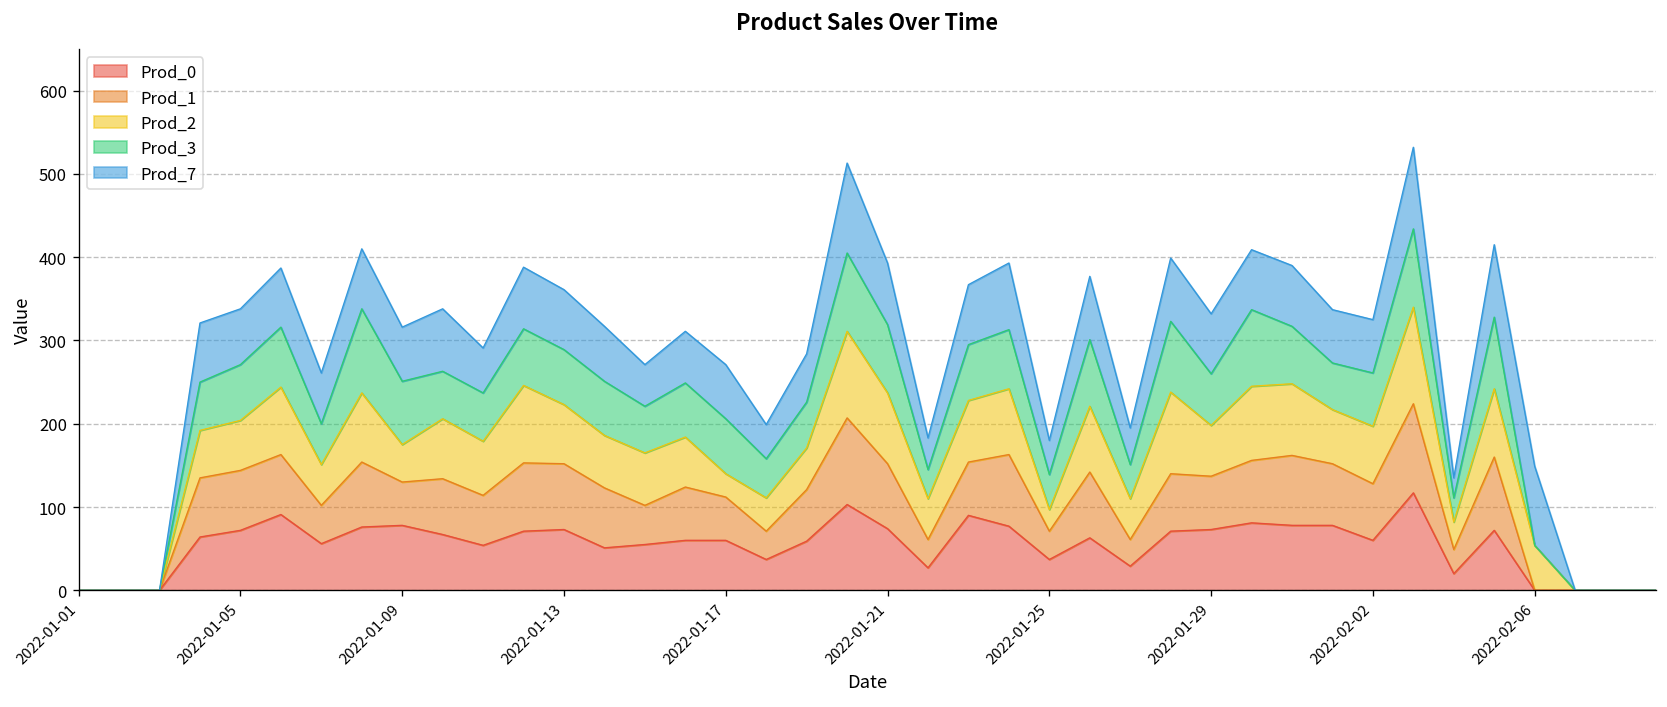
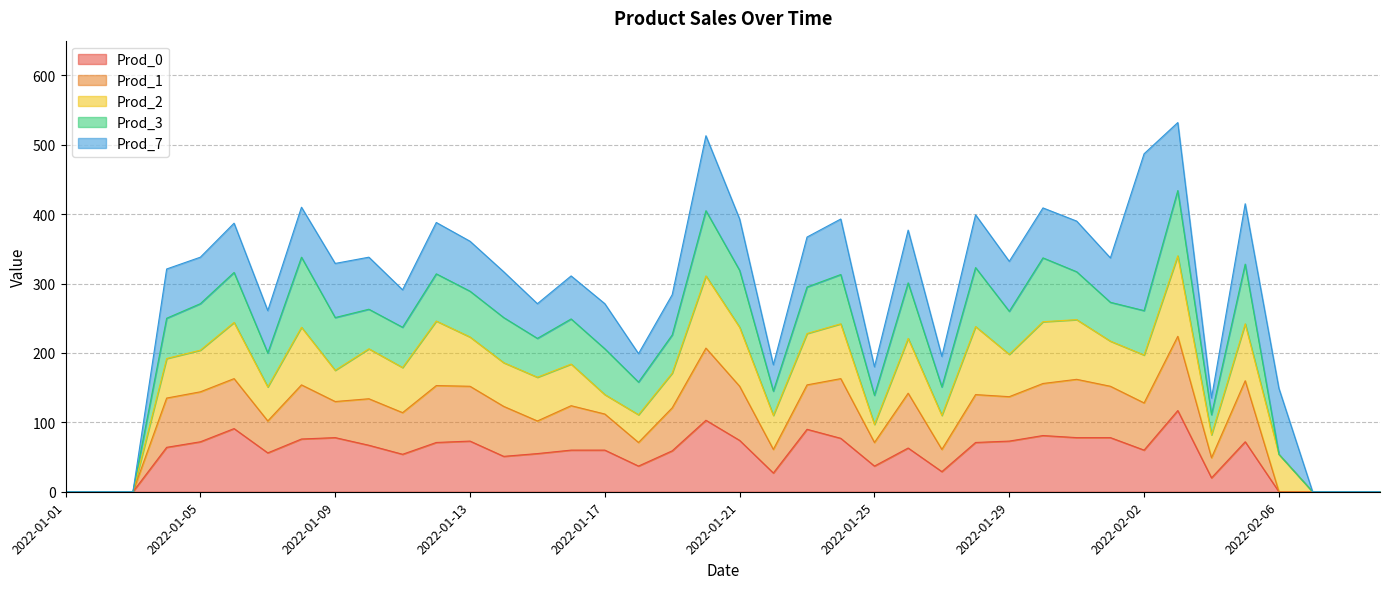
  {
    "Prod_2": {
      "2022-01-05": 60,
      "2022-01-09": 50,
      "2022-01-13": 70,
      "2022-01-17": 30,
      "2022-01-21": 90,
      "2022-01-25": 30,
      "2022-01-29": 60,
      "2022-02-02": 70
    },
    "Prod_3": {
      "2022-01-05": 70,
      "2022-01-09": 80,
      "2022-01-13": 70,
      "2022-01-17": 70,
      "2022-01-21": 80,
      "2022-01-25": 40,
      "2022-01-29": 60,
      "2022-02-02": 60
    },
    "Prod_7": {
      "2022-01-05": 70,
-     "2022-01-09": 70,
+     "2022-01-09": 80,
      "2022-01-13": 70,
      "2022-01-17": 70,
      "2022-01-21": 70,
      "2022-01-25": 40,
      "2022-01-29": 70,
-     "2022-02-02": 60,
+     "2022-02-02": 230,
      "2022-02-06": 100
    }
  }
